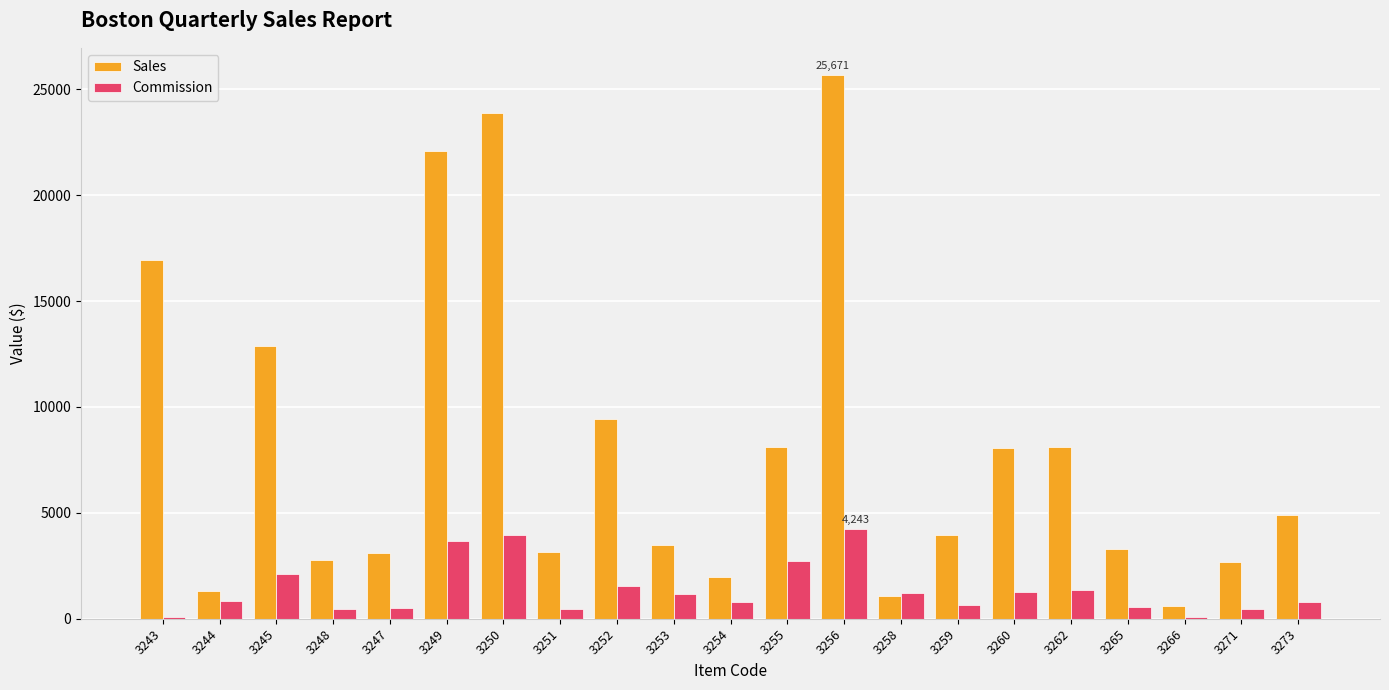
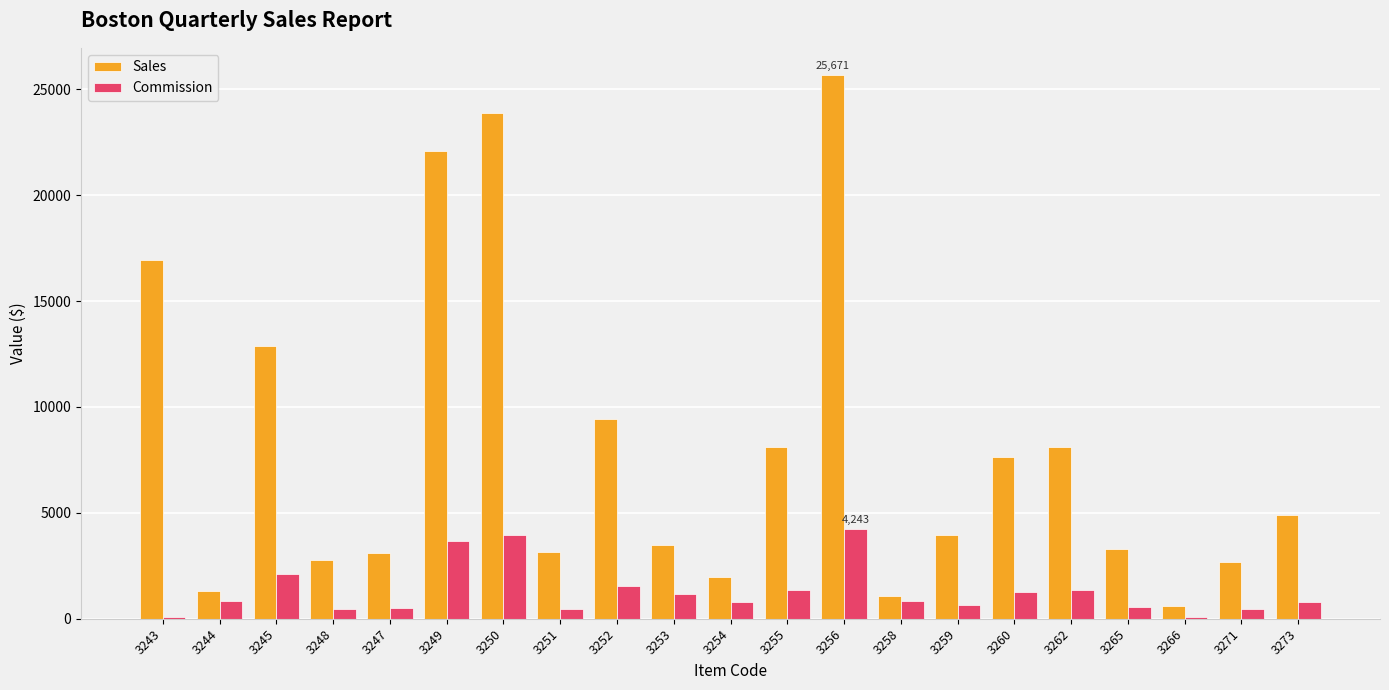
  {
    "Sales": {
      "3243": 16900,
      "3244": 1300,
      "3245": 12900,
      "3248": 2800,
      "3247": 3100,
      "3249": 22100,
      "3250": 23900,
      "3251": 3100,
      "3252": 9400,
      "3253": 3500,
      "3254": 2000,
      "3255": 8100,
      "3258": 1100,
      "3259": 3900,
-     "3260": 8100,
+     "3260": 7600,
      "3262": 8100,
      "3265": 3300,
      "3266": 600,
      "3271": 2700,
      "3273": 4900
    },
    "Commission": {
      "3244": 800,
      "3245": 2100,
      "3248": 500,
      "3247": 500,
      "3249": 3700,
      "3250": 3900,
      "3251": 400,
      "3252": 1600,
      "3253": 1200,
      "3254": 800,
-     "3255": 2700,
-     "3258": 1200,
+     "3255": 1300,
+     "3258": 800,
      "3259": 700,
      "3260": 1300,
      "3262": 1300,
      "3265": 500,
      "3271": 400,
      "3273": 800
    }
  }
